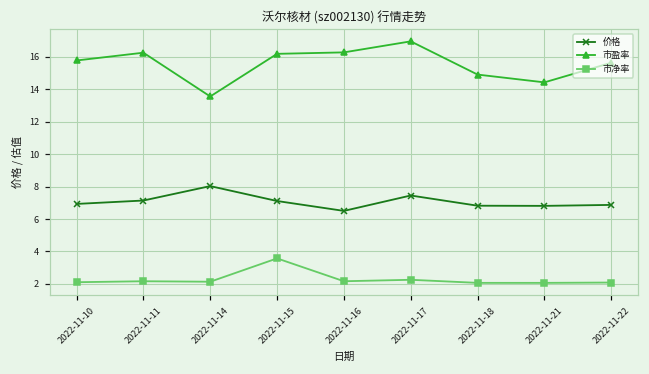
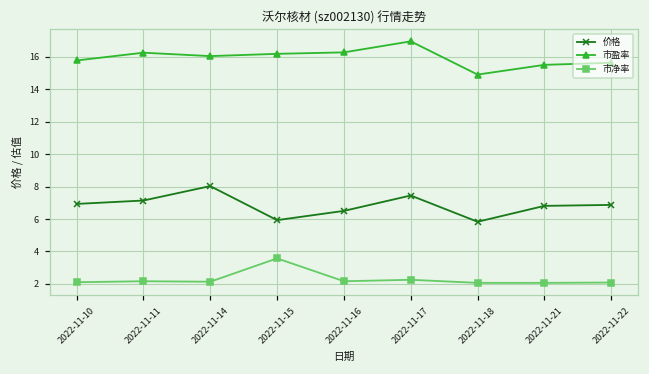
  {
    "价格": {
      "2022-11-10": 6.9,
      "2022-11-11": 7.1,
      "2022-11-14": 8.0,
-     "2022-11-15": 7.1,
+     "2022-11-15": 5.9,
      "2022-11-16": 6.5,
      "2022-11-17": 7.5,
-     "2022-11-18": 6.8,
+     "2022-11-18": 5.8,
      "2022-11-21": 6.8,
      "2022-11-22": 6.9
    },
    "市盈率": {
      "2022-11-10": 15.8,
      "2022-11-11": 16.3,
-     "2022-11-14": 13.6,
+     "2022-11-14": 16.1,
      "2022-11-15": 16.2,
      "2022-11-16": 16.3,
      "2022-11-17": 17.0,
      "2022-11-18": 14.9,
-     "2022-11-21": 14.4
+     "2022-11-21": 15.5
    },
    "市净率": {
      "2022-11-10": 2.1,
      "2022-11-11": 2.2,
      "2022-11-14": 2.1,
      "2022-11-15": 3.6,
      "2022-11-16": 2.2,
      "2022-11-17": 2.3,
      "2022-11-18": 2.1,
      "2022-11-21": 2.1,
      "2022-11-22": 2.1
    }
  }
